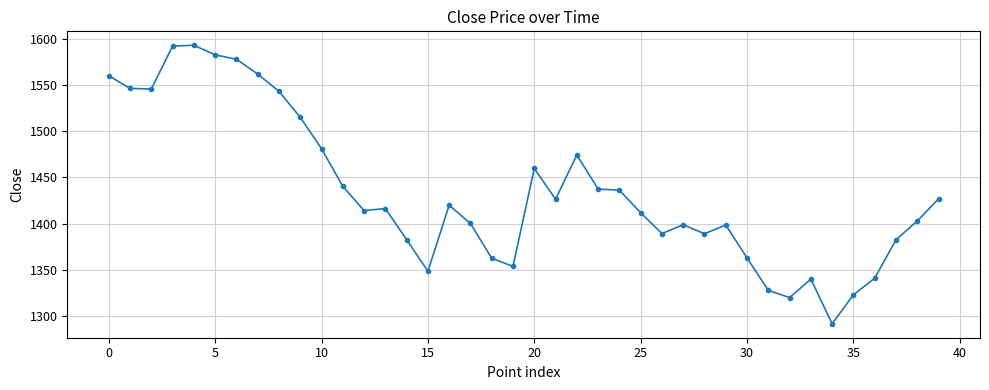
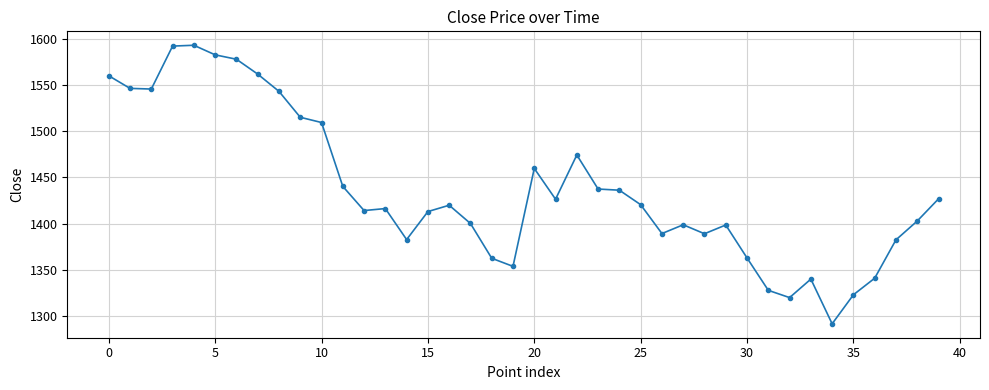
  {
    "0": 1560,
    "5": 1580,
-   "10": 1480,
-   "15": 1350,
+   "10": 1510,
+   "15": 1410,
    "20": 1460,
-   "25": 1410,
+   "25": 1420,
    "30": 1360,
    "35": 1320
  }
